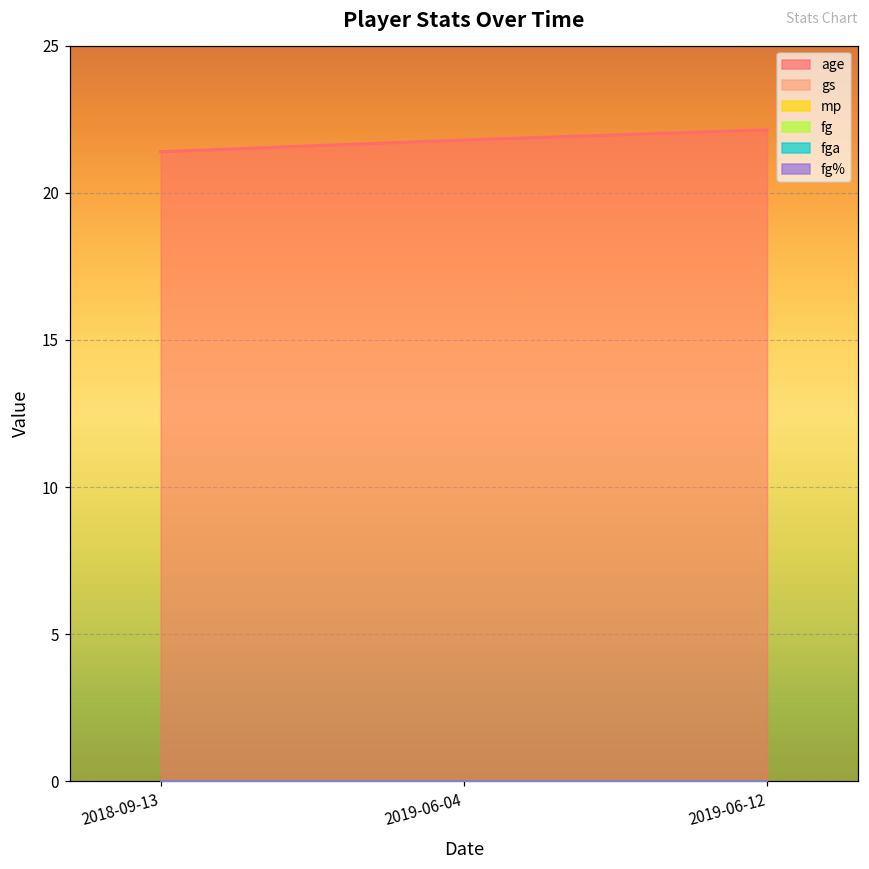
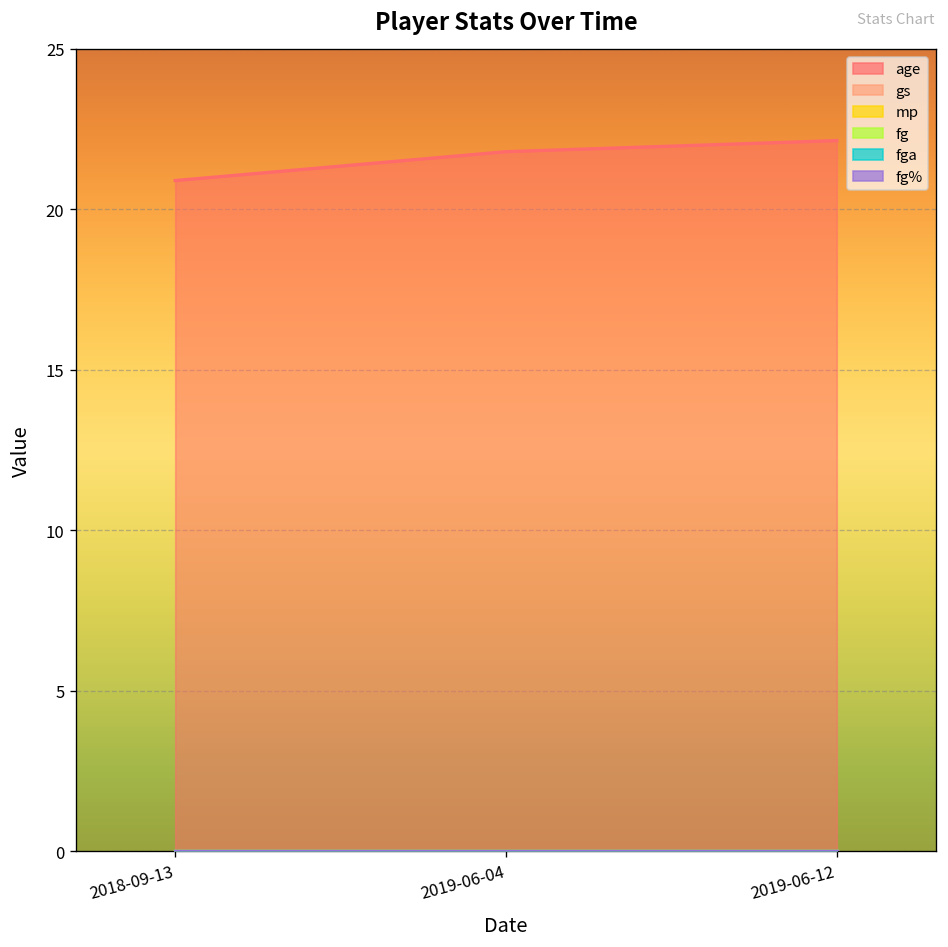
  {
    "age": {
-     "2018-09-13": 21.4,
+     "2018-09-13": 20.9,
      "2019-06-04": 21.8,
      "2019-06-12": 22.1
    },
    "fg%": {
      "2018-09-13": 0.0,
      "2019-06-04": 0.0,
      "2019-06-12": 0.0
    }
  }
